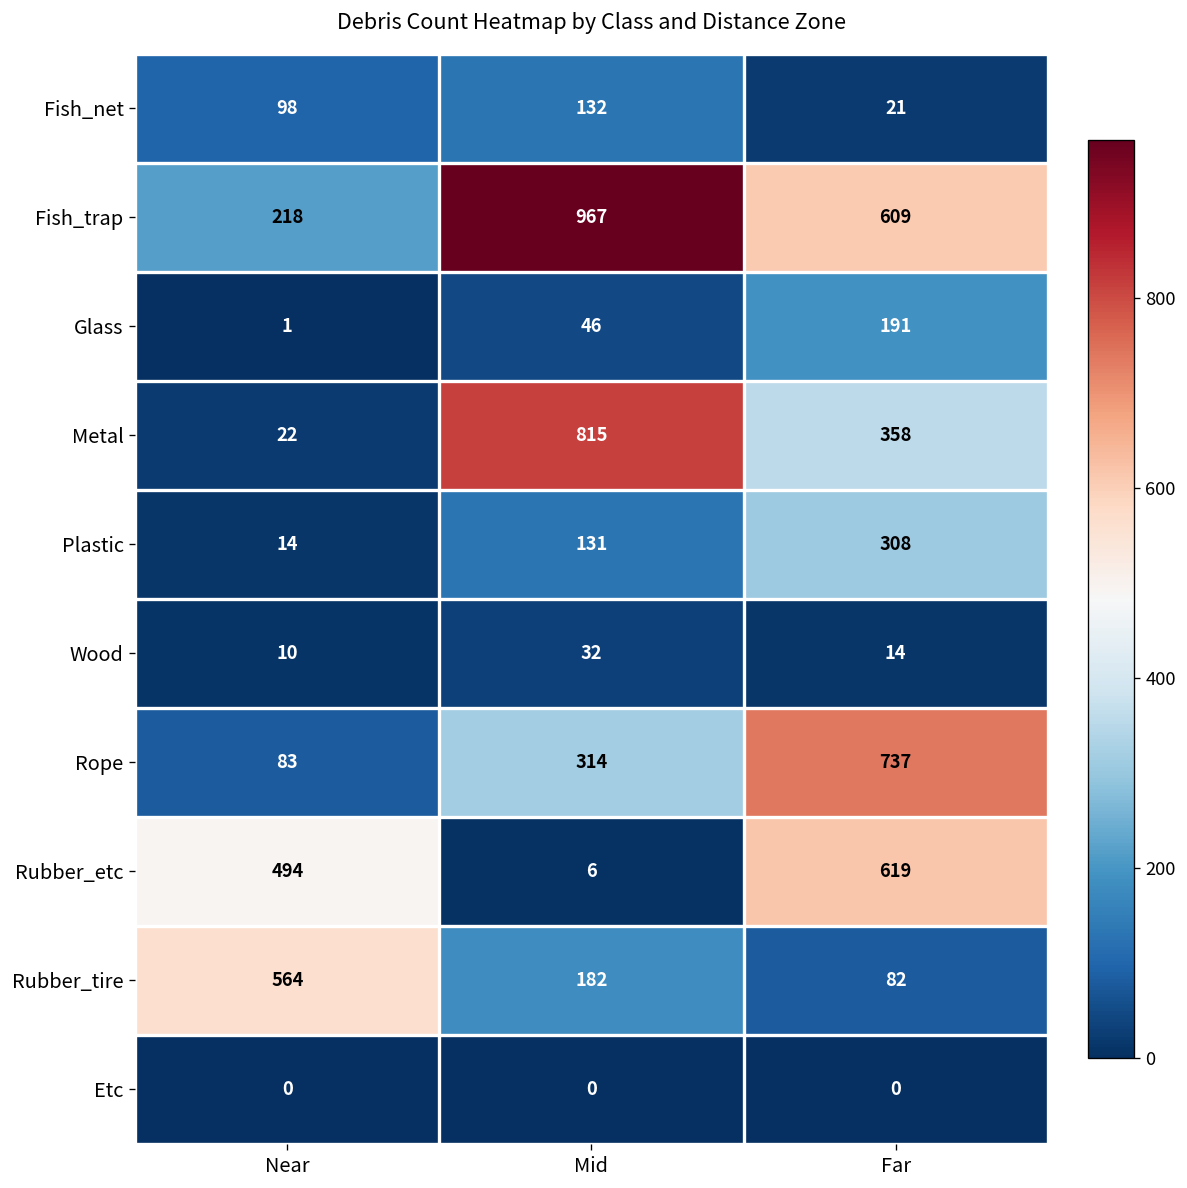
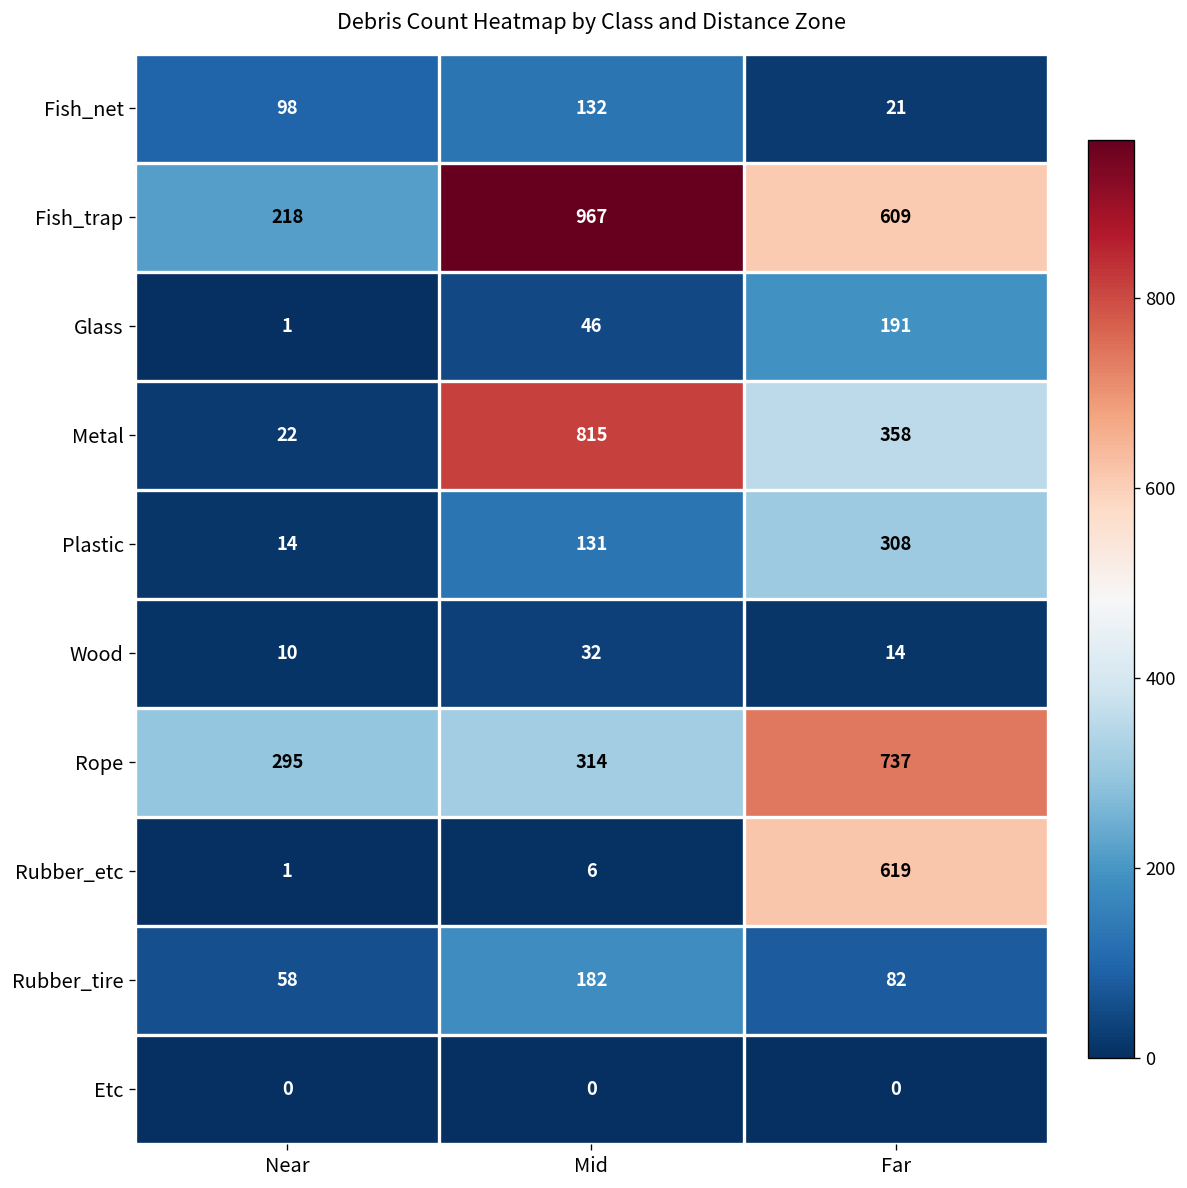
  {
    "Fish_net": {
      "Near": 98,
      "Mid": 132,
      "Far": 21
    },
    "Fish_trap": {
      "Near": 218,
      "Mid": 967,
      "Far": 609
    },
    "Glass": {
      "Near": 1,
      "Mid": 46,
      "Far": 191
    },
    "Metal": {
      "Near": 22,
      "Mid": 815,
      "Far": 358
    },
    "Plastic": {
      "Near": 14,
      "Mid": 131,
      "Far": 308
    },
    "Wood": {
      "Near": 10,
      "Mid": 32,
      "Far": 14
    },
    "Rope": {
-     "Near": 83,
+     "Near": 295,
      "Mid": 314,
      "Far": 737
    },
    "Rubber_etc": {
-     "Near": 494,
+     "Near": 1,
      "Mid": 6,
      "Far": 619
    },
    "Rubber_tire": {
-     "Near": 564,
+     "Near": 58,
      "Mid": 182,
      "Far": 82
    },
    "Etc": {
      "Near": 0,
      "Mid": 0,
      "Far": 0
    }
  }
